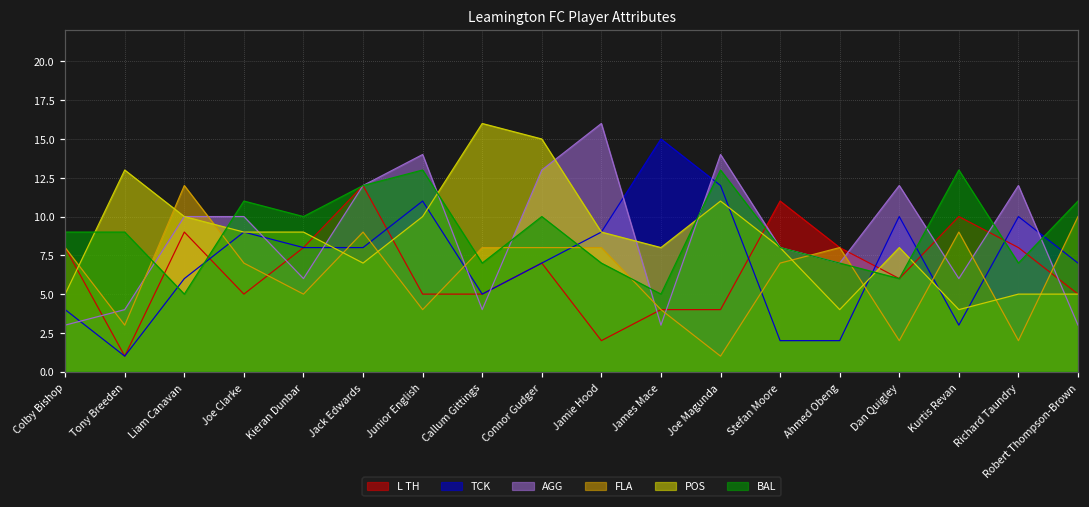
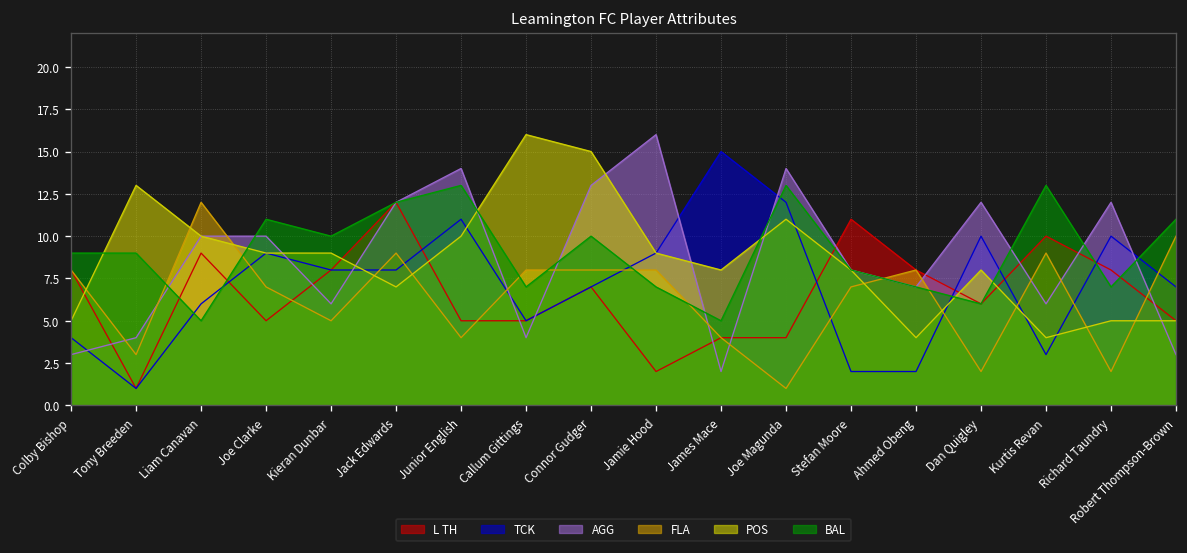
  {
    "L TH": {
      "Liam Canavan": 9,
      "Joe Clarke": 5,
      "Junior English": 5,
      "Jamie Hood": 2,
      "Joe Magunda": 4,
      "Stefan Moore": 11,
      "Kurtis Revan": 10,
      "Richard Taundry": 8
    },
    "TCK": {
      "Colby Bishop": 4,
      "Liam Canavan": 6,
      "Jack Edwards": 8,
      "Junior English": 11,
      "James Mace": 15,
      "Joe Magunda": 12,
      "Stefan Moore": 2,
      "Ahmed Obeng": 2,
      "Dan Quigley": 10,
      "Kurtis Revan": 3,
      "Richard Taundry": 10,
      "Robert Thompson-Brown": 7
    },
    "AGG": {
      "Colby Bishop": 3,
      "Tony Breeden": 4,
      "Joe Clarke": 10,
      "Kieran Dunbar": 6,
      "Junior English": 14,
      "Callum Gittings": 4,
      "Connor Gudger": 13,
      "Jamie Hood": 16,
-     "James Mace": 3,
+     "James Mace": 2,
      "Joe Magunda": 14,
      "Dan Quigley": 12,
      "Kurtis Revan": 6,
      "Richard Taundry": 12,
      "Robert Thompson-Brown": 3
    },
    "BAL": {
      "Colby Bishop": 9,
      "Tony Breeden": 9,
      "Liam Canavan": 5,
      "Joe Clarke": 11,
      "Kieran Dunbar": 10,
      "Junior English": 13,
      "Callum Gittings": 7,
      "Connor Gudger": 10,
      "Jamie Hood": 7,
      "James Mace": 5,
      "Joe Magunda": 13,
      "Kurtis Revan": 13,
      "Richard Taundry": 7,
      "Robert Thompson-Brown": 11
    }
  }
